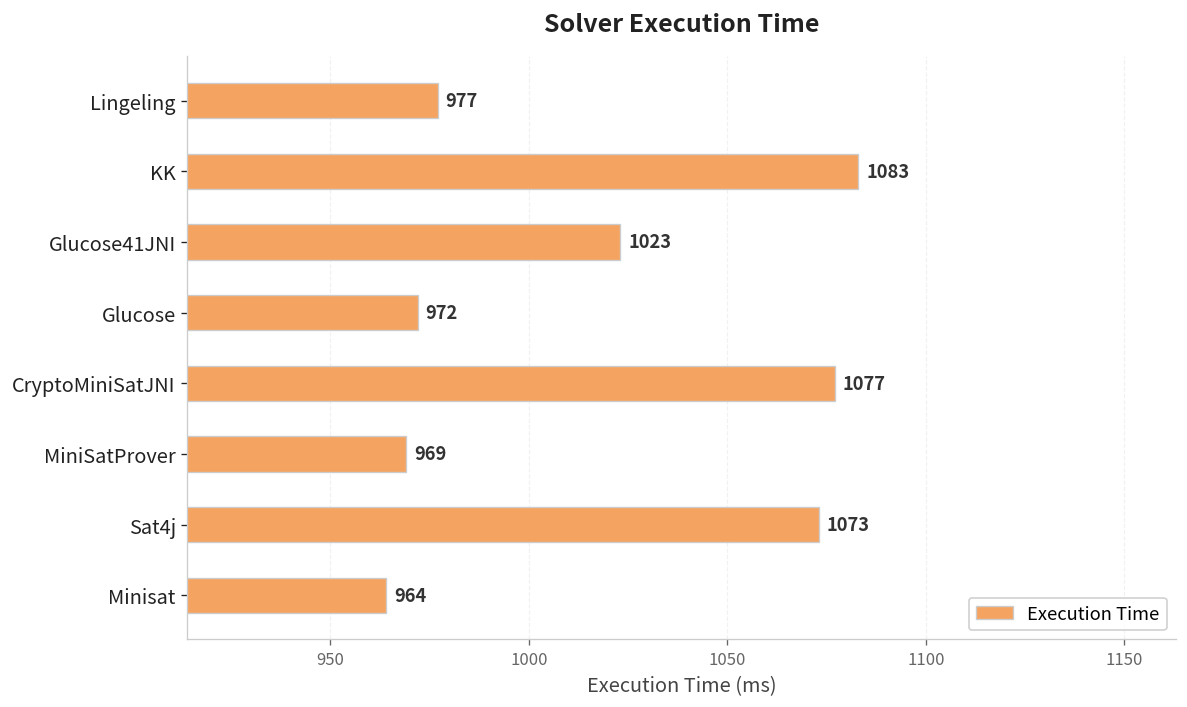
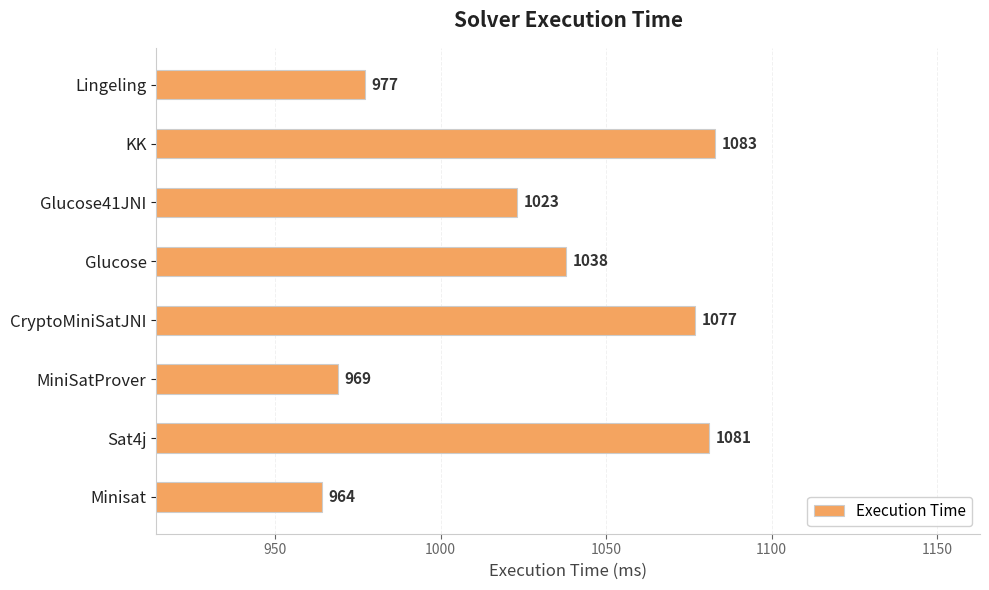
  {
    "Lingeling": 977,
    "KK": 1083,
    "Glucose41JNI": 1023,
-   "Glucose": 972,
+   "Glucose": 1038,
    "CryptoMiniSatJNI": 1077,
    "MiniSatProver": 969,
-   "Sat4j": 1073,
+   "Sat4j": 1081,
    "Minisat": 964
  }
